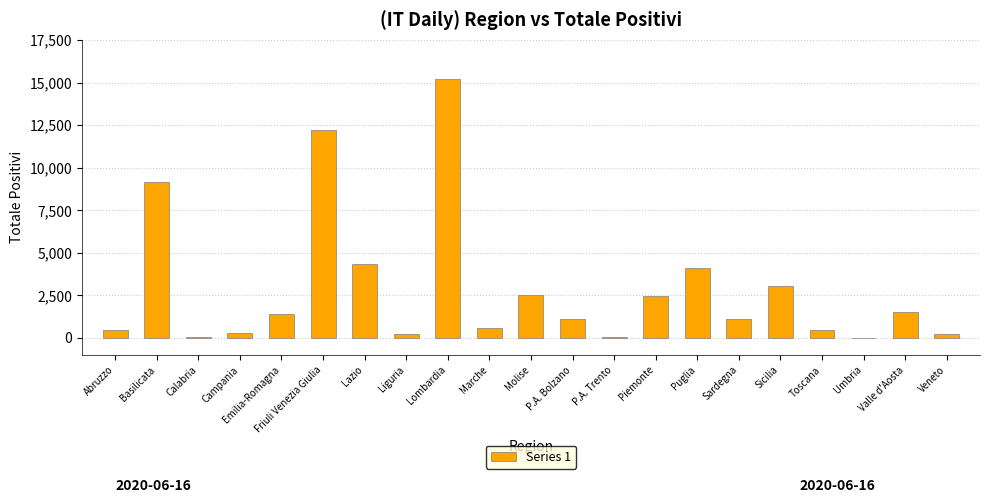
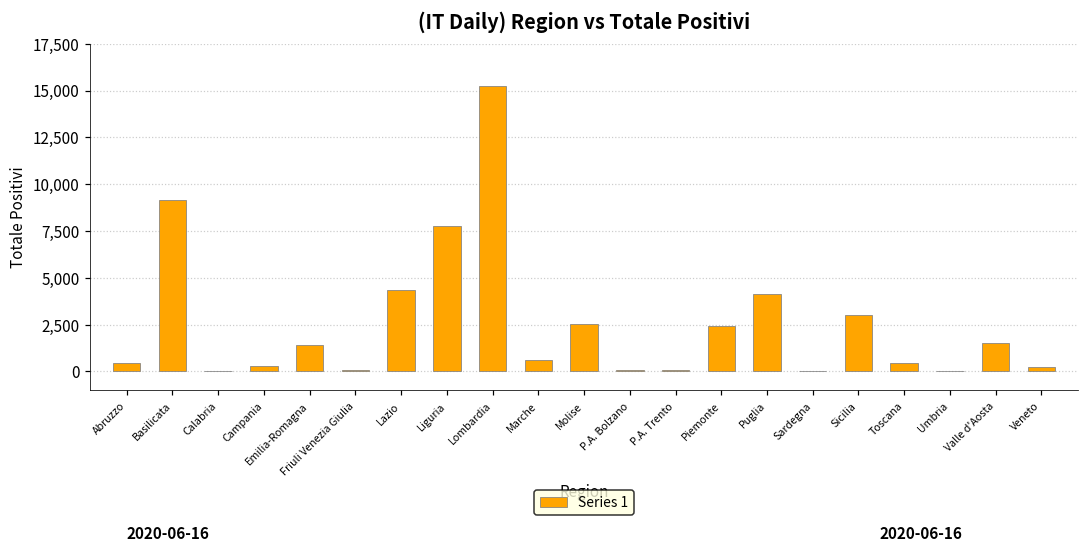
  {
    "Abruzzo": "500",
    "Basilicata": "9,200",
    "Campania": "300",
    "Emilia-Romagna": "1,400",
-   "Friuli Venezia Giulia": "12,200",
+   "Friuli Venezia Giulia": "100",
    "Lazio": "4,400",
-   "Liguria": "200",
+   "Liguria": "7,700",
    "Lombardia": "15,200",
    "Marche": "600",
    "Molise": "2,500",
-   "P.A. Bolzano": "1,100",
+   "P.A. Bolzano": "100",
    "Piemonte": "2,500",
    "Puglia": "4,100",
-   "Sardegna": "1,100",
+   "Sardegna": "0",
    "Sicilia": "3,000",
    "Toscana": "500",
    "Valle d'Aosta": "1,500",
    "Veneto": "200"
  }
